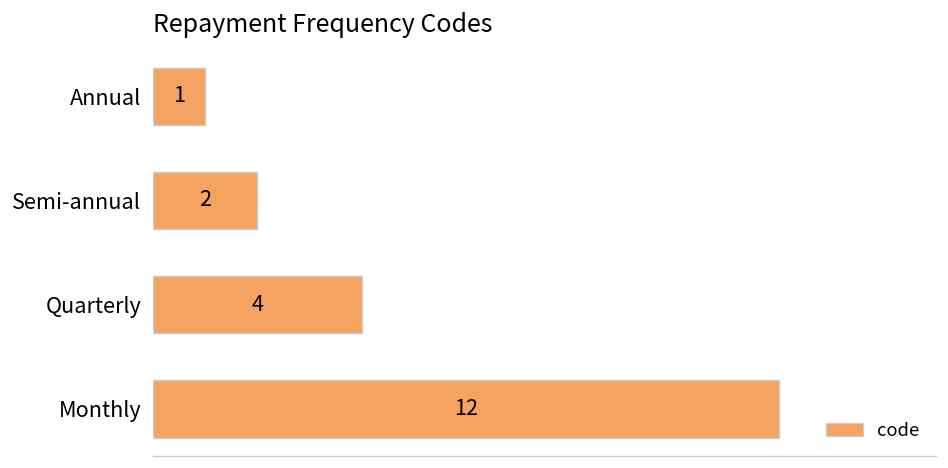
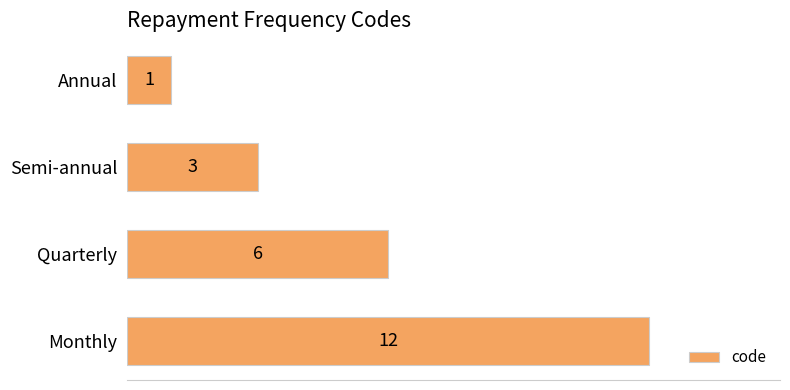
  {
    "Annual": 1,
-   "Semi-annual": 2,
-   "Quarterly": 4,
+   "Semi-annual": 3,
+   "Quarterly": 6,
    "Monthly": 12
  }
